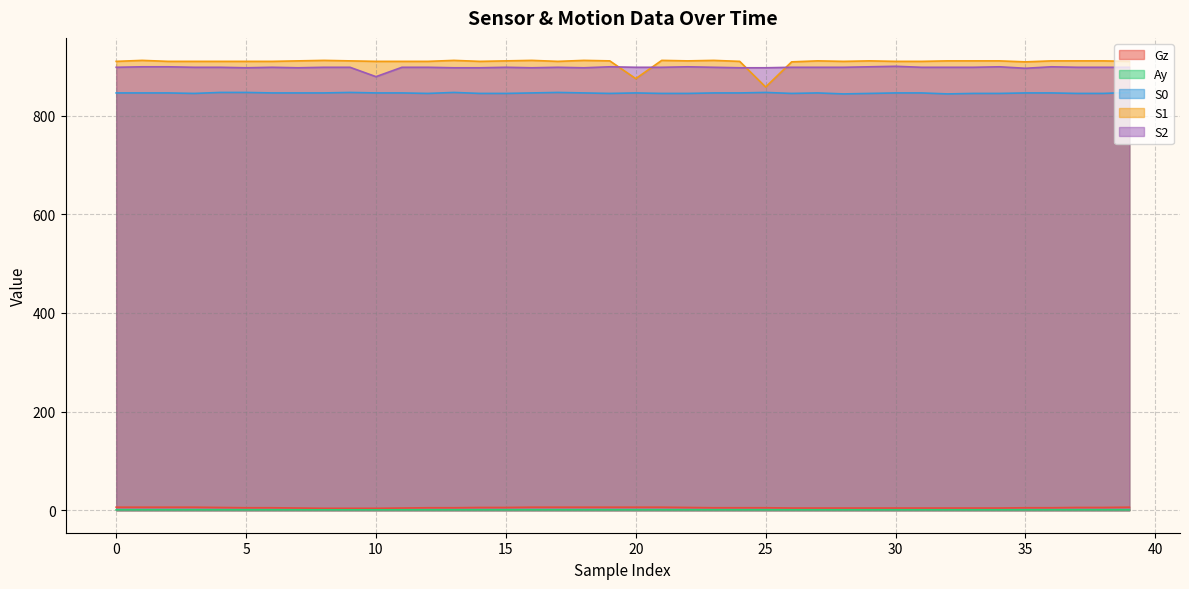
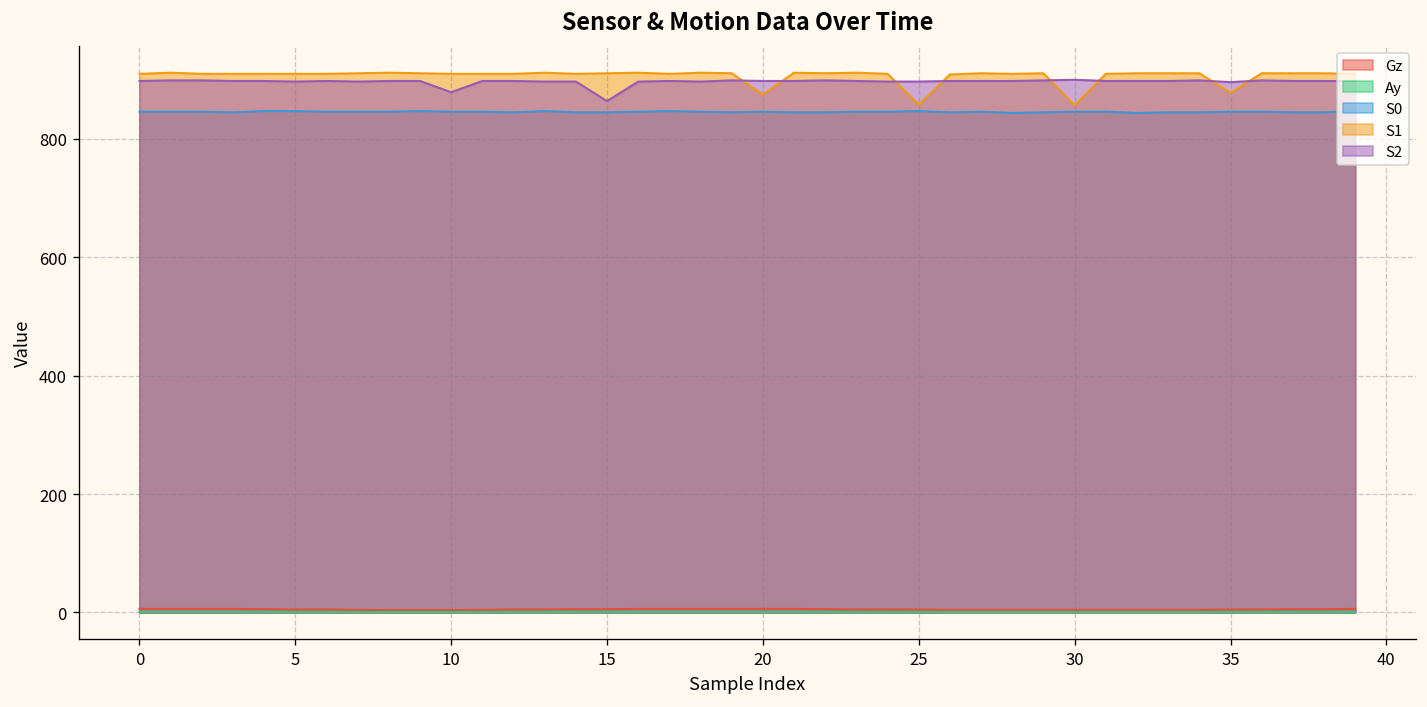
  {
    "Gz": {
      "0": 10,
      "20": 10
    },
    "Ay": {
      "0": 0,
      "20": 0
    },
    "S0": {
      "0": 850,
      "5": 850,
      "10": 850,
      "15": 850,
      "20": 850,
      "25": 850,
      "30": 850,
      "35": 850
    },
    "S1": {
      "0": 910,
      "5": 910,
      "10": 910,
      "15": 910,
      "20": 880,
      "25": 860,
-     "30": 910,
-     "35": 910
+     "30": 860,
+     "35": 880
    },
    "S2": {
      "0": 900,
      "5": 900,
      "10": 880,
-     "15": 900,
+     "15": 860,
      "20": 900,
      "25": 900,
      "30": 900,
      "35": 900
    }
  }
